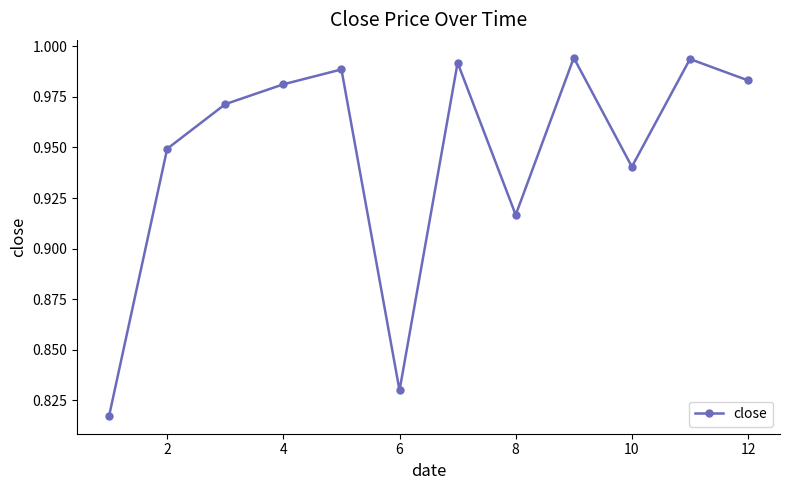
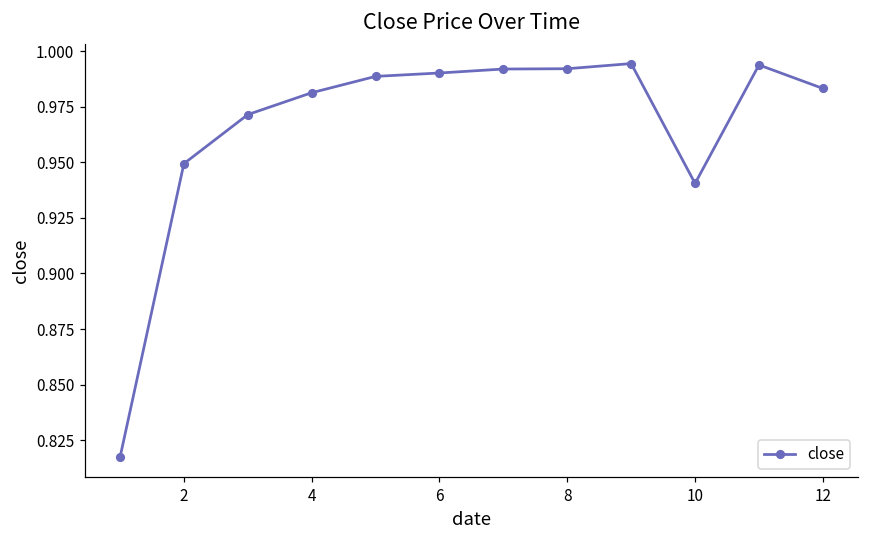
  {
    "2": 0.949,
    "4": 0.981,
-   "6": 0.830,
-   "8": 0.917,
+   "6": 0.990,
+   "8": 0.992,
    "10": 0.940,
    "12": 0.983
  }
